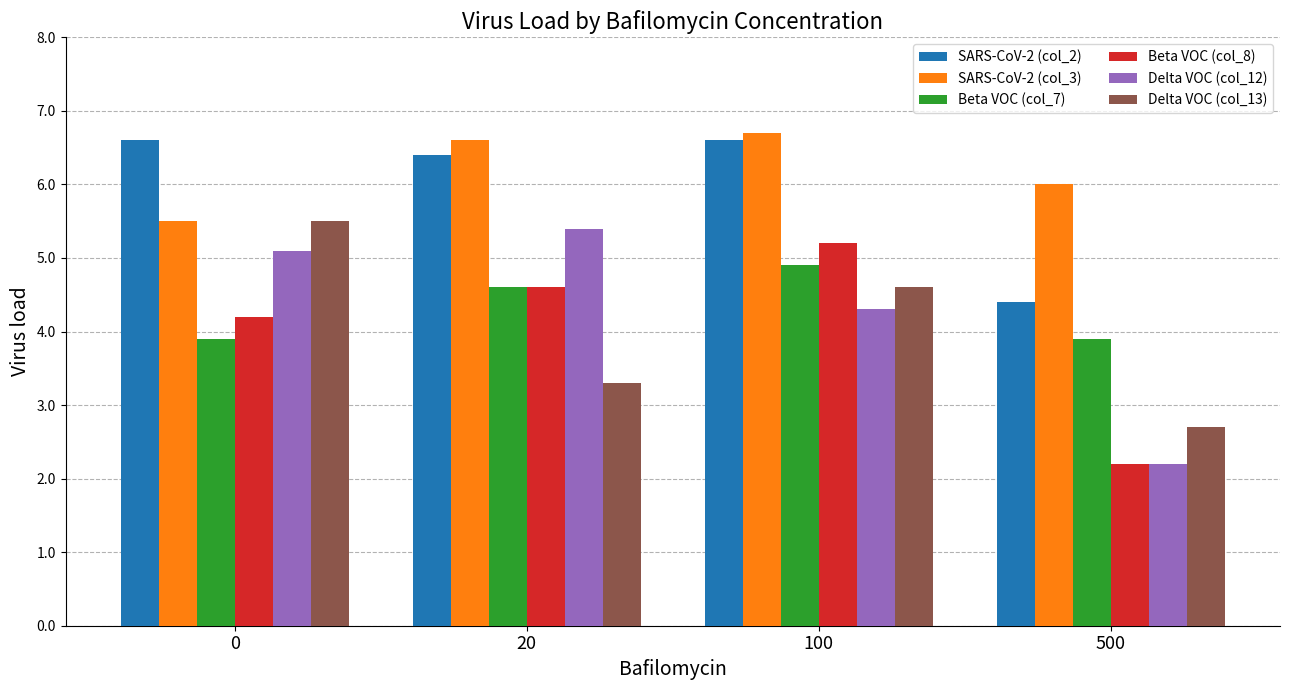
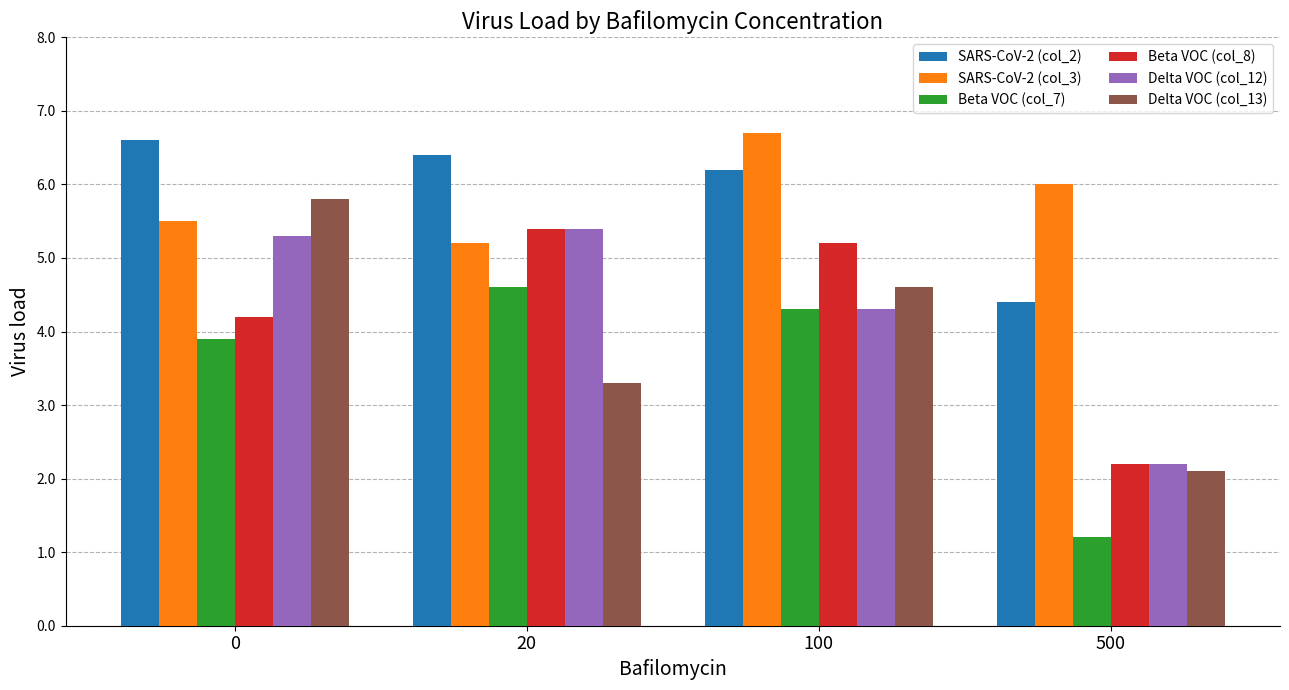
  {
    "SARS-CoV-2 (col_2)": {
      "0": 6.6,
      "20": 6.4,
-     "100": 6.6,
+     "100": 6.2,
      "500": 4.4
    },
    "SARS-CoV-2 (col_3)": {
      "0": 5.5,
-     "20": 6.6,
+     "20": 5.2,
      "100": 6.7,
      "500": 6.0
    },
    "Beta VOC (col_7)": {
      "0": 3.9,
      "20": 4.6,
-     "100": 4.9,
-     "500": 3.9
+     "100": 4.3,
+     "500": 1.2
    },
    "Beta VOC (col_8)": {
      "0": 4.2,
-     "20": 4.6,
+     "20": 5.4,
      "100": 5.2,
      "500": 2.2
    },
    "Delta VOC (col_12)": {
-     "0": 5.1,
+     "0": 5.3,
      "20": 5.4,
      "100": 4.3,
      "500": 2.2
    },
    "Delta VOC (col_13)": {
-     "0": 5.5,
+     "0": 5.8,
      "20": 3.3,
      "100": 4.6,
-     "500": 2.7
+     "500": 2.1
    }
  }
